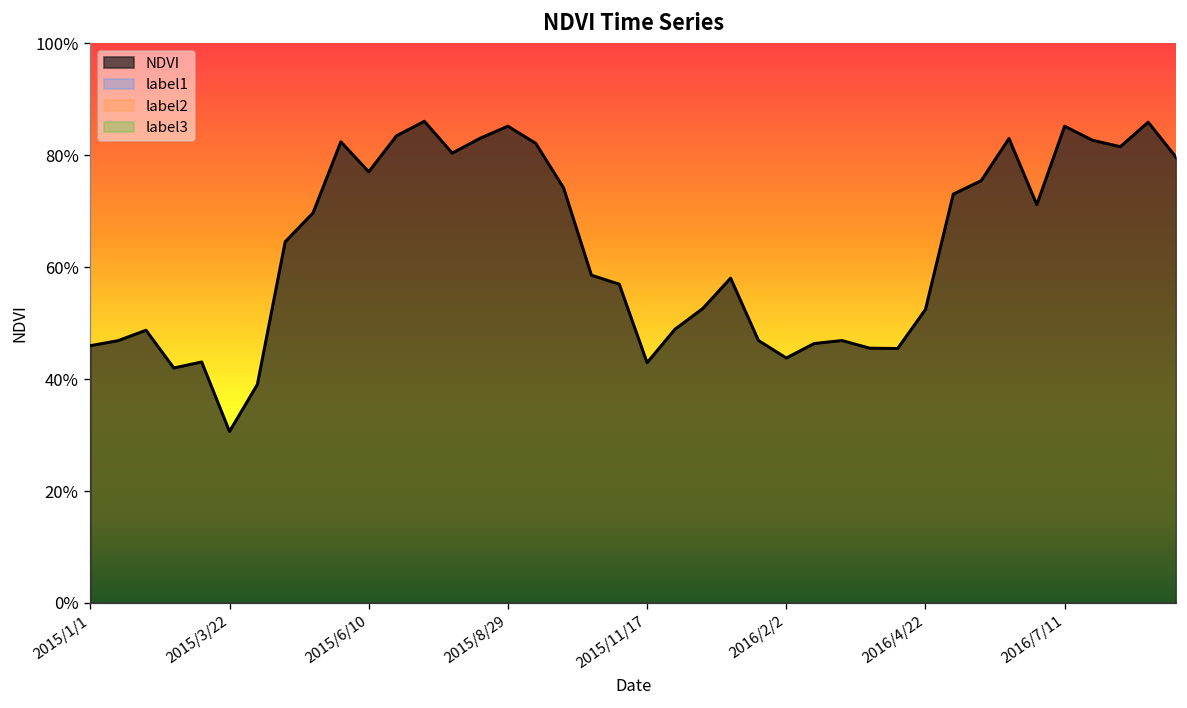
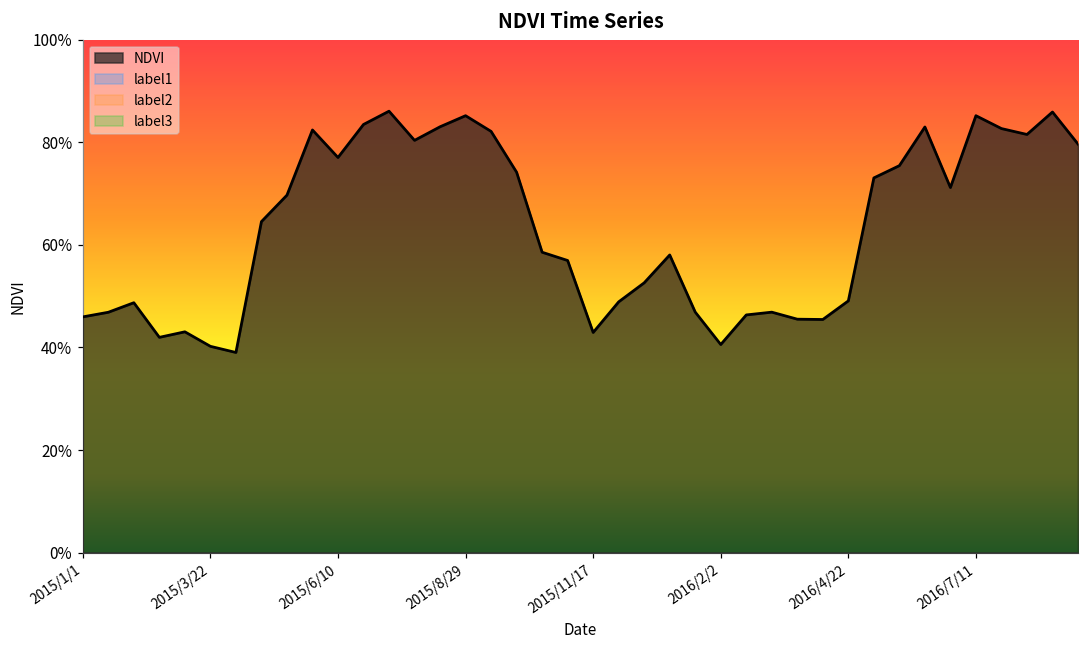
  {
    "NDVI": {
      "2015/1/1": "46%",
-     "2015/3/22": "31%",
+     "2015/3/22": "40%",
      "2015/6/10": "77%",
      "2015/8/29": "85%",
      "2015/11/17": "43%",
-     "2016/2/2": "44%",
-     "2016/4/22": "52%",
+     "2016/2/2": "41%",
+     "2016/4/22": "49%",
      "2016/7/11": "85%"
    },
    "label3": {
      "2015/1/1": "0%",
      "2015/3/22": "0%",
      "2015/6/10": "0%",
      "2015/8/29": "0%",
      "2015/11/17": "0%",
      "2016/2/2": "0%",
      "2016/4/22": "0%",
      "2016/7/11": "0%"
    }
  }
